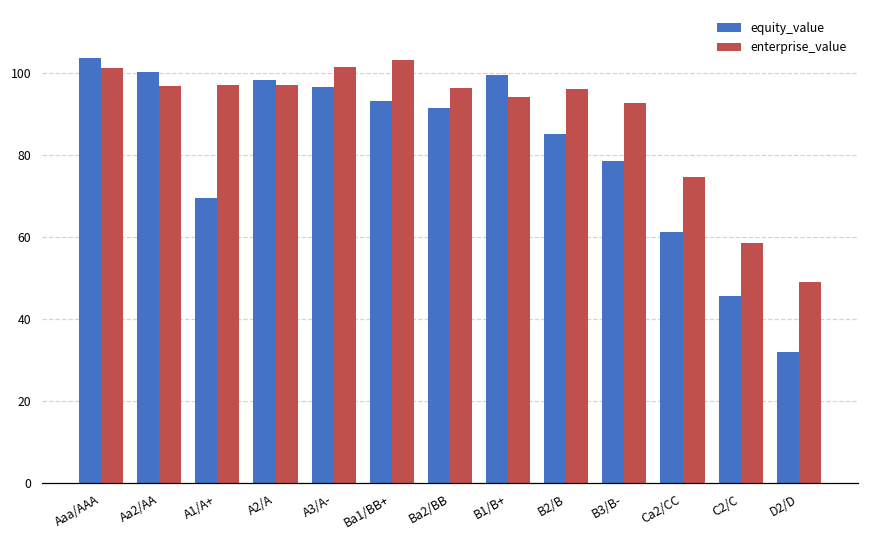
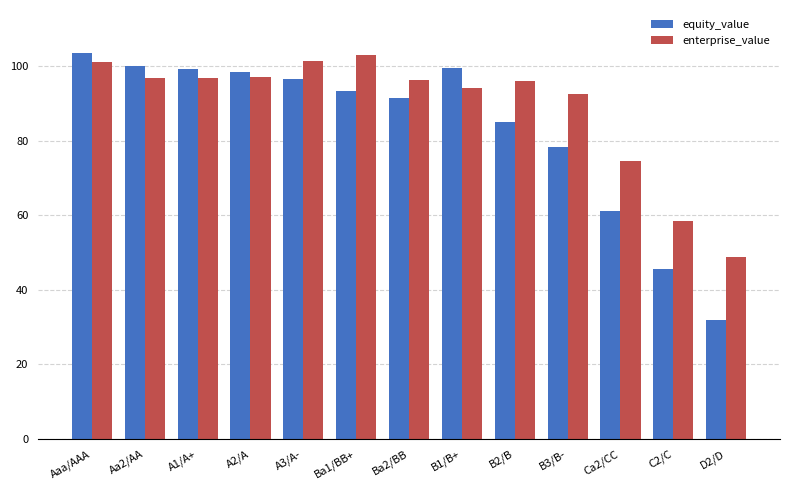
  {
    "equity_value": {
      "Aaa/AAA": 104,
      "Aa2/AA": 100,
-     "A1/A+": 69,
+     "A1/A+": 99,
      "A2/A": 98,
      "A3/A-": 97,
      "Ba1/BB+": 93,
      "Ba2/BB": 91,
      "B1/B+": 99,
      "B2/B": 85,
      "B3/B-": 78,
      "Ca2/CC": 61,
      "C2/C": 46,
      "D2/D": 32
    },
    "enterprise_value": {
      "Aaa/AAA": 101,
      "Aa2/AA": 97,
      "A1/A+": 97,
      "A2/A": 97,
      "A3/A-": 101,
      "Ba1/BB+": 103,
      "Ba2/BB": 96,
      "B1/B+": 94,
      "B2/B": 96,
      "B3/B-": 93,
      "Ca2/CC": 75,
      "C2/C": 59,
      "D2/D": 49
    }
  }
